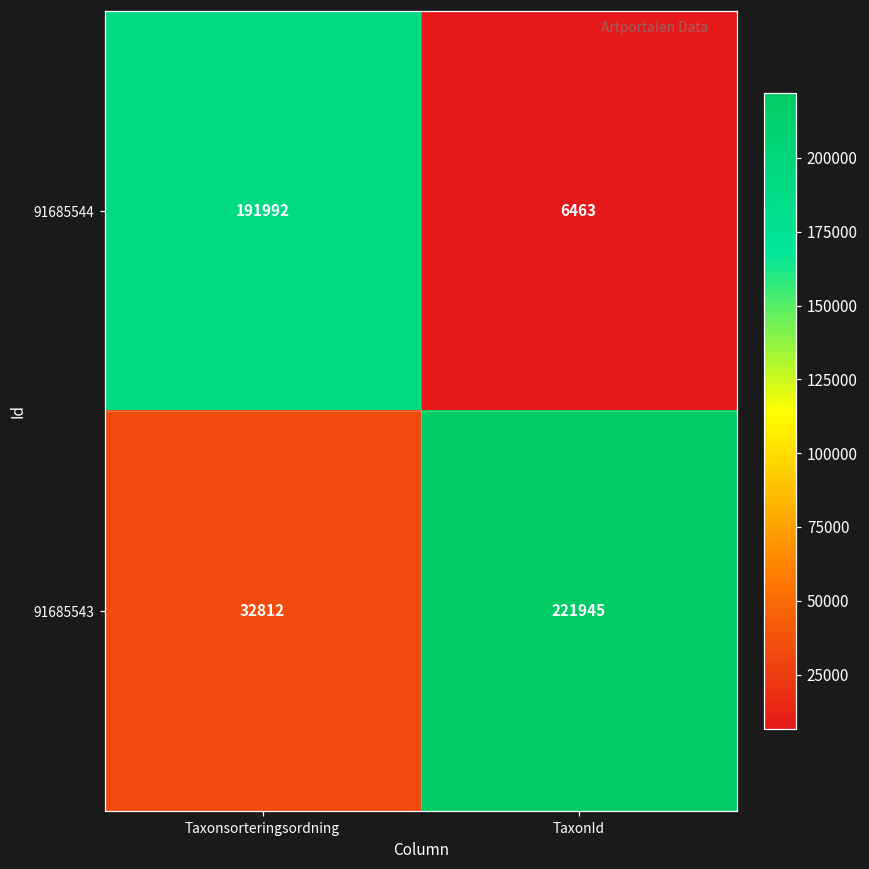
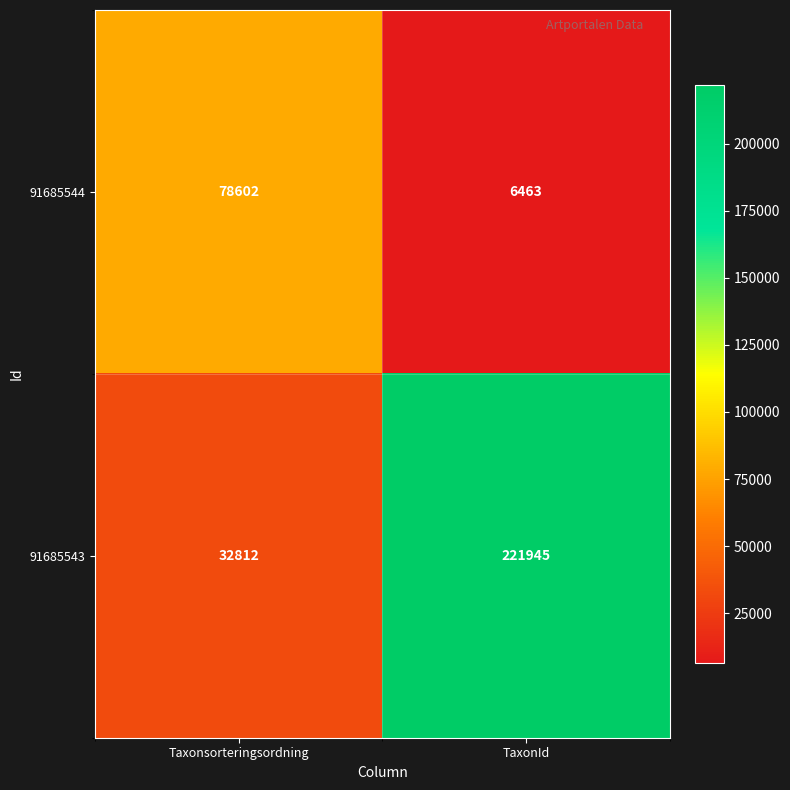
  {
    "91685544": {
-     "Taxonsorteringsordning": 191992,
+     "Taxonsorteringsordning": 78602,
      "TaxonId": 6463
    },
    "91685543": {
      "Taxonsorteringsordning": 32812,
      "TaxonId": 221945
    }
  }
